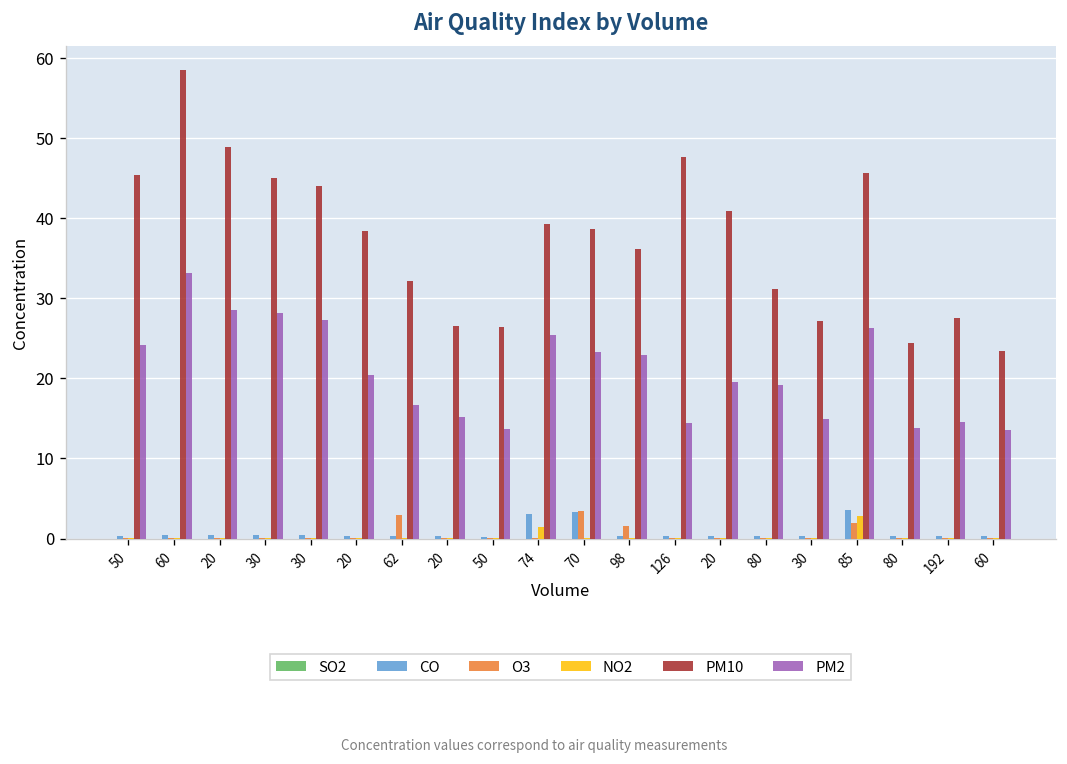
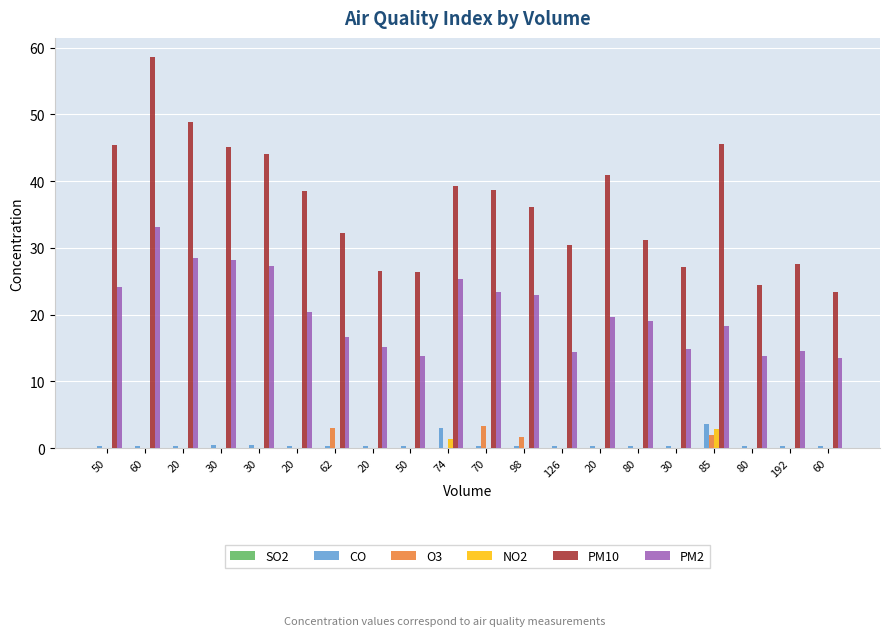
  {
    "CO": {
      "74": 3,
-     "70": 3,
+     "70": 0,
      "85": 4
    },
    "O3": {
      "62": 3,
      "70": 3,
      "98": 2,
      "85": 2
    },
    "NO2": {
      "74": 1,
      "85": 3
    },
    "PM10": {
      "62": 32,
      "74": 39,
      "70": 39,
      "98": 36,
-     "126": 48,
+     "126": 30,
      "85": 46,
      "192": 28
    },
    "PM2": {
      "62": 17,
      "74": 25,
      "70": 23,
      "98": 23,
      "126": 14,
-     "85": 26,
+     "85": 18,
      "192": 15
    }
  }
